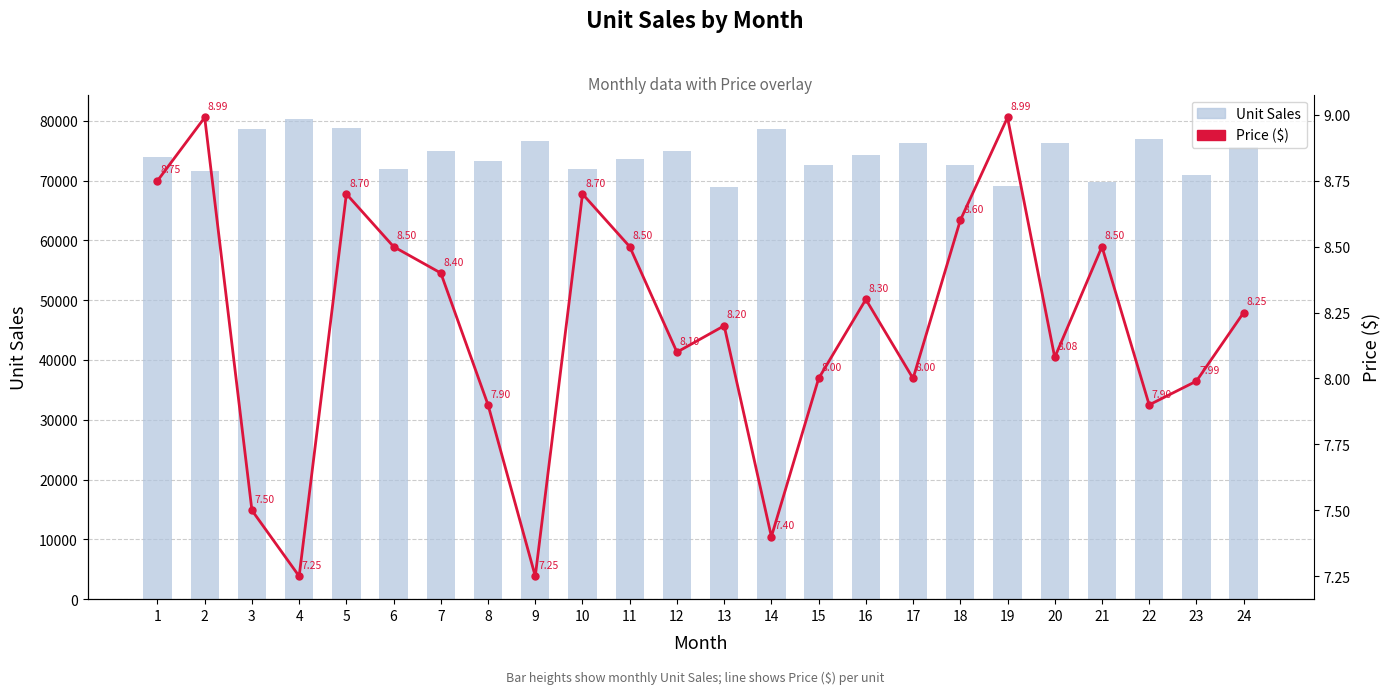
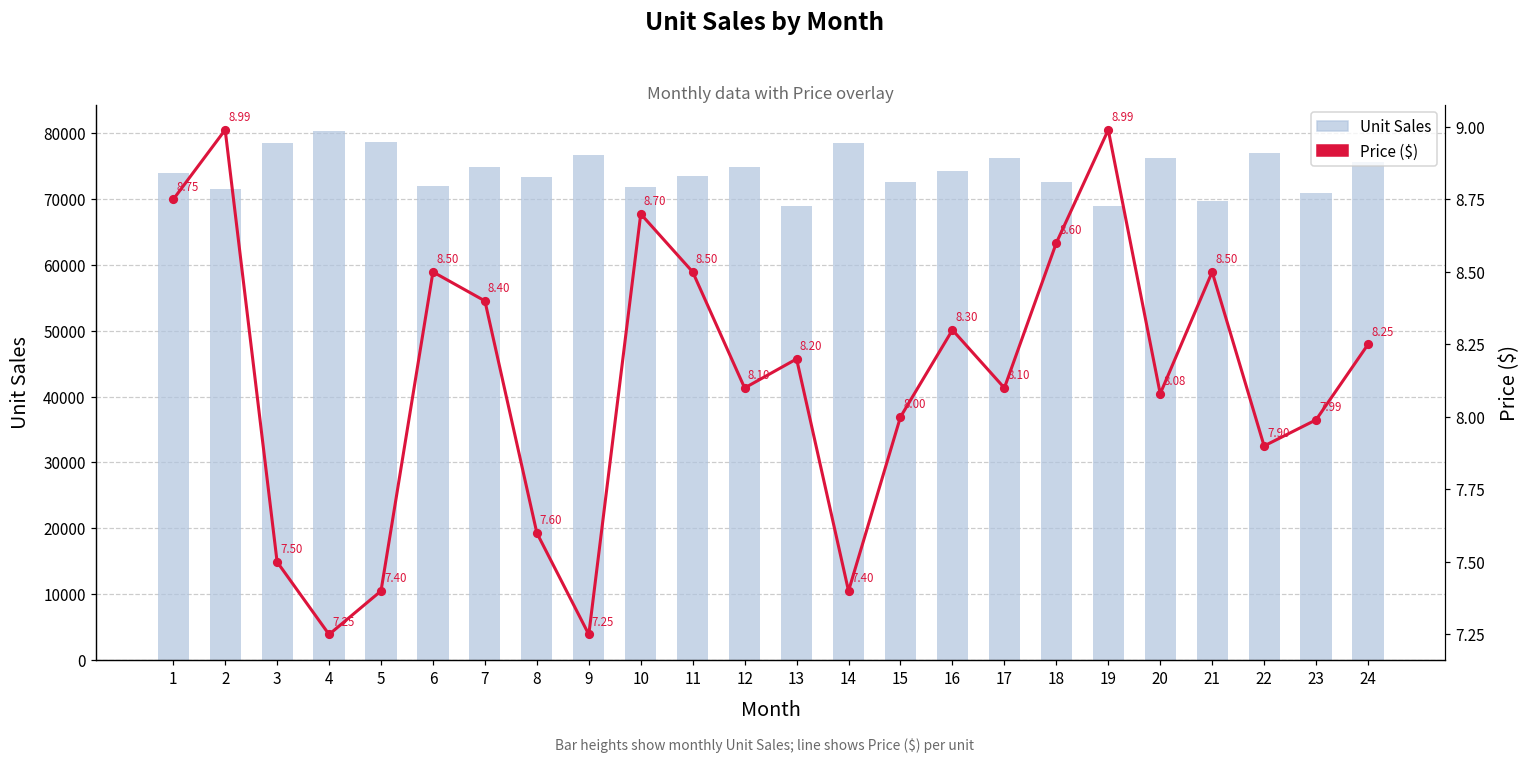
  {
    "Price ($)": {
      "1": 8.75,
      "2": 8.99,
      "3": 7.50,
      "4": 7.25,
-     "5": 8.70,
+     "5": 7.40,
      "6": 8.50,
      "7": 8.40,
-     "8": 7.90,
+     "8": 7.60,
      "9": 7.25,
      "10": 8.70,
      "11": 8.50,
      "12": 8.10,
      "13": 8.20,
      "14": 7.40,
      "15": 8.00,
      "16": 8.30,
-     "17": 8.00,
+     "17": 8.10,
      "18": 8.60,
      "19": 8.99,
      "20": 8.08,
      "21": 8.50,
      "22": 7.90,
      "23": 7.99,
      "24": 8.25
    }
  }
